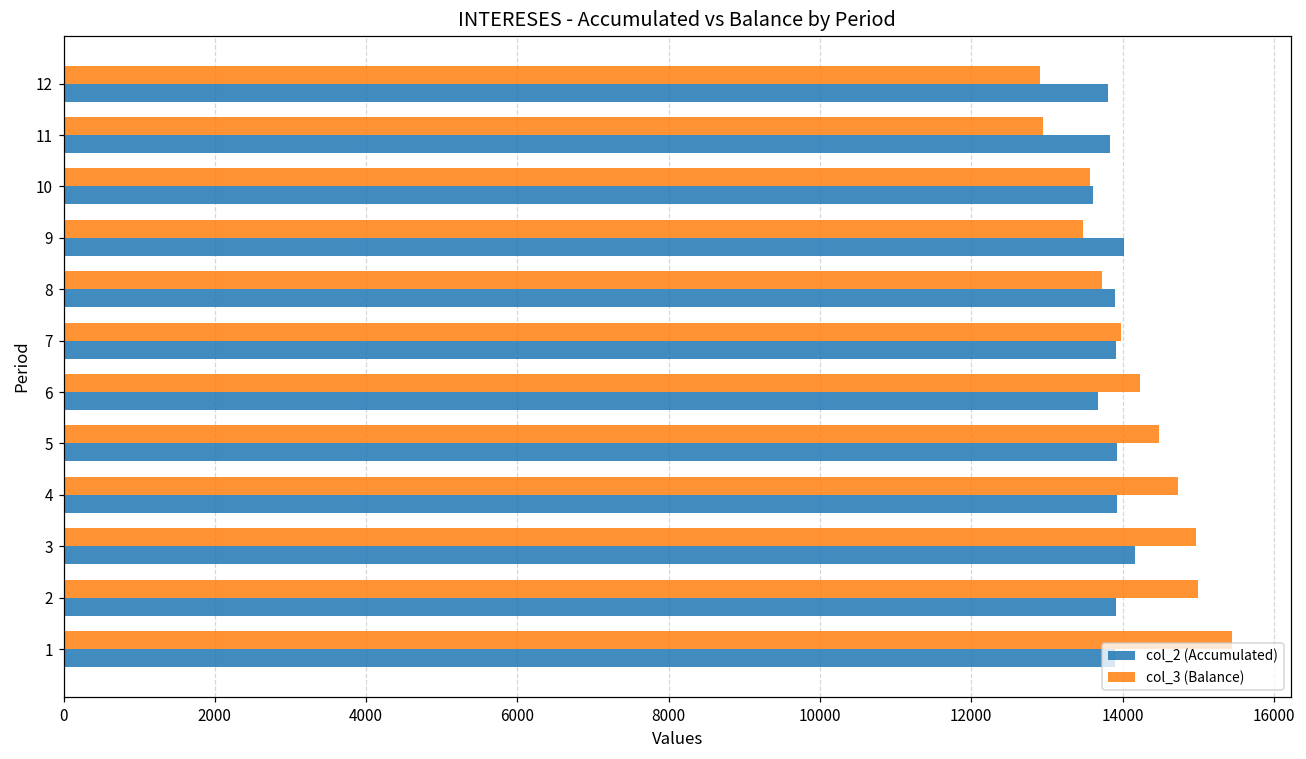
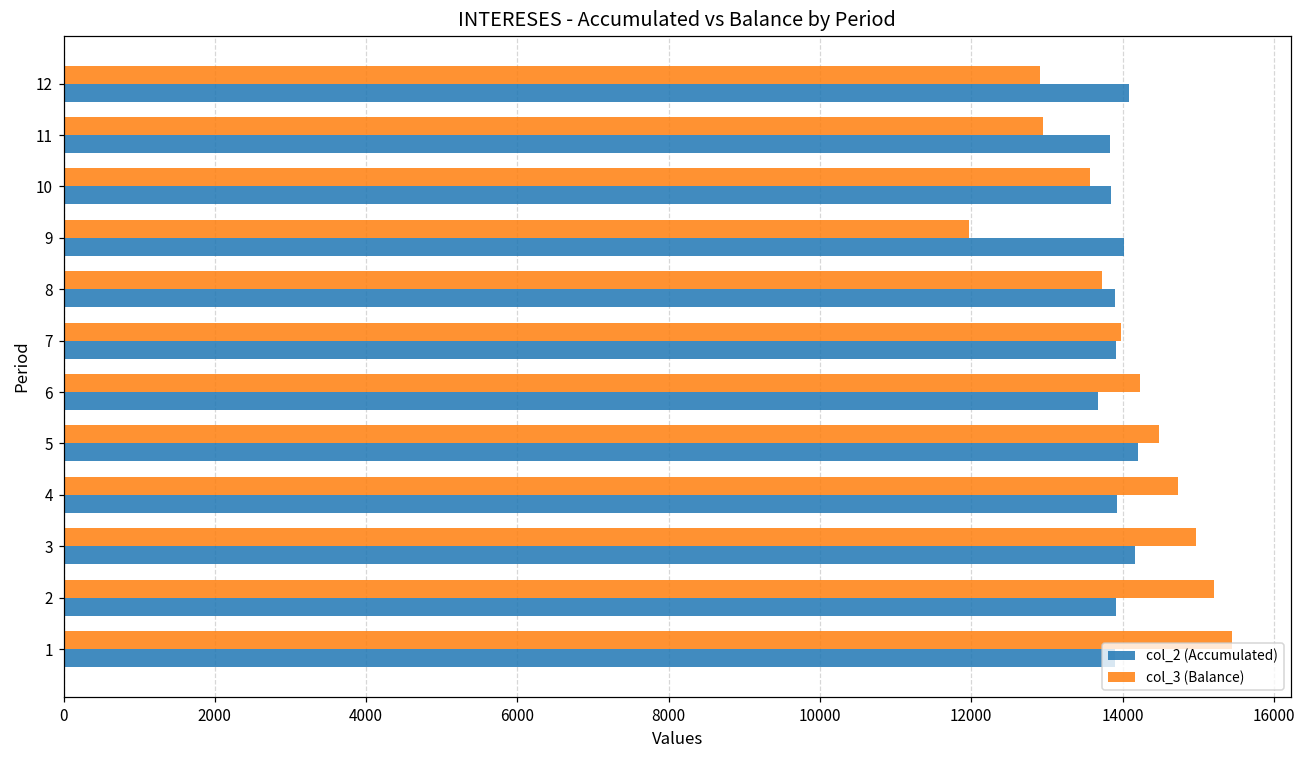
  {
    "col_2 (Accumulated)": {
-     "12": 13800,
+     "12": 14100,
      "11": 13800,
-     "10": 13600,
+     "10": 13900,
      "9": 14000,
      "8": 13900,
      "7": 13900,
      "6": 13700,
-     "5": 13900,
+     "5": 14200,
      "4": 13900,
      "3": 14200,
      "2": 13900
    },
    "col_3 (Balance)": {
      "12": 12900,
      "11": 12900,
      "10": 13600,
-     "9": 13500,
+     "9": 12000,
      "8": 13700,
      "7": 14000,
      "6": 14200,
      "5": 14500,
      "4": 14700,
      "3": 15000,
-     "2": 15000,
+     "2": 15200,
      "1": 15400
    }
  }
